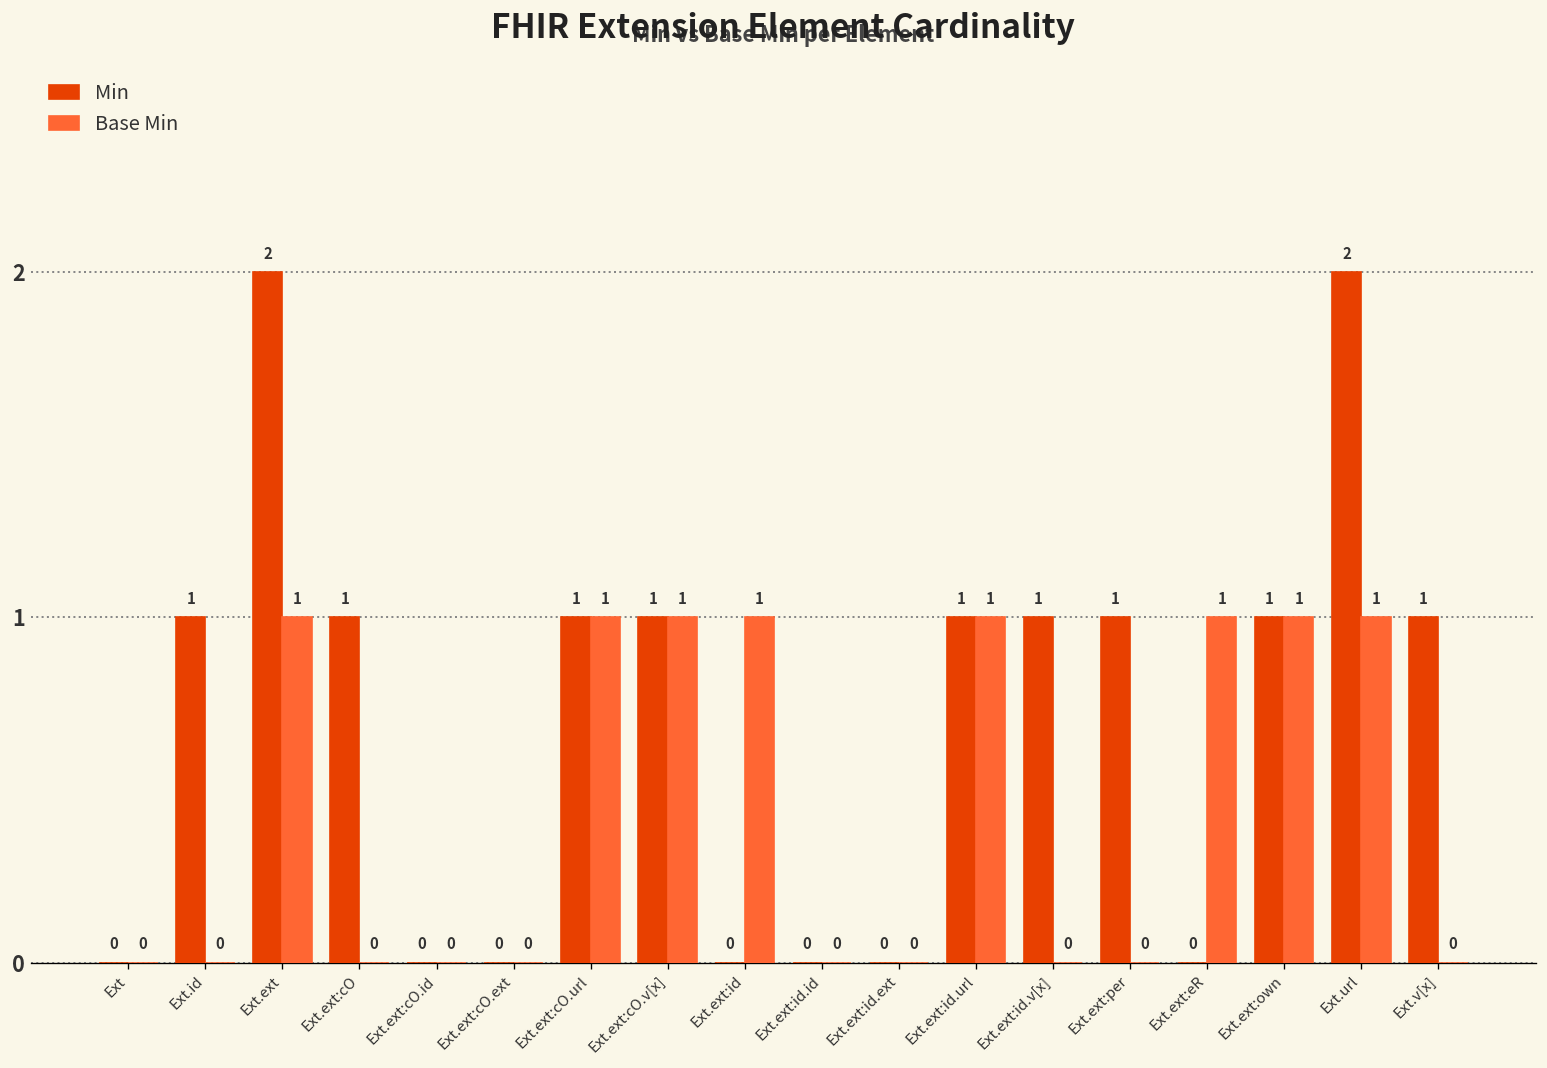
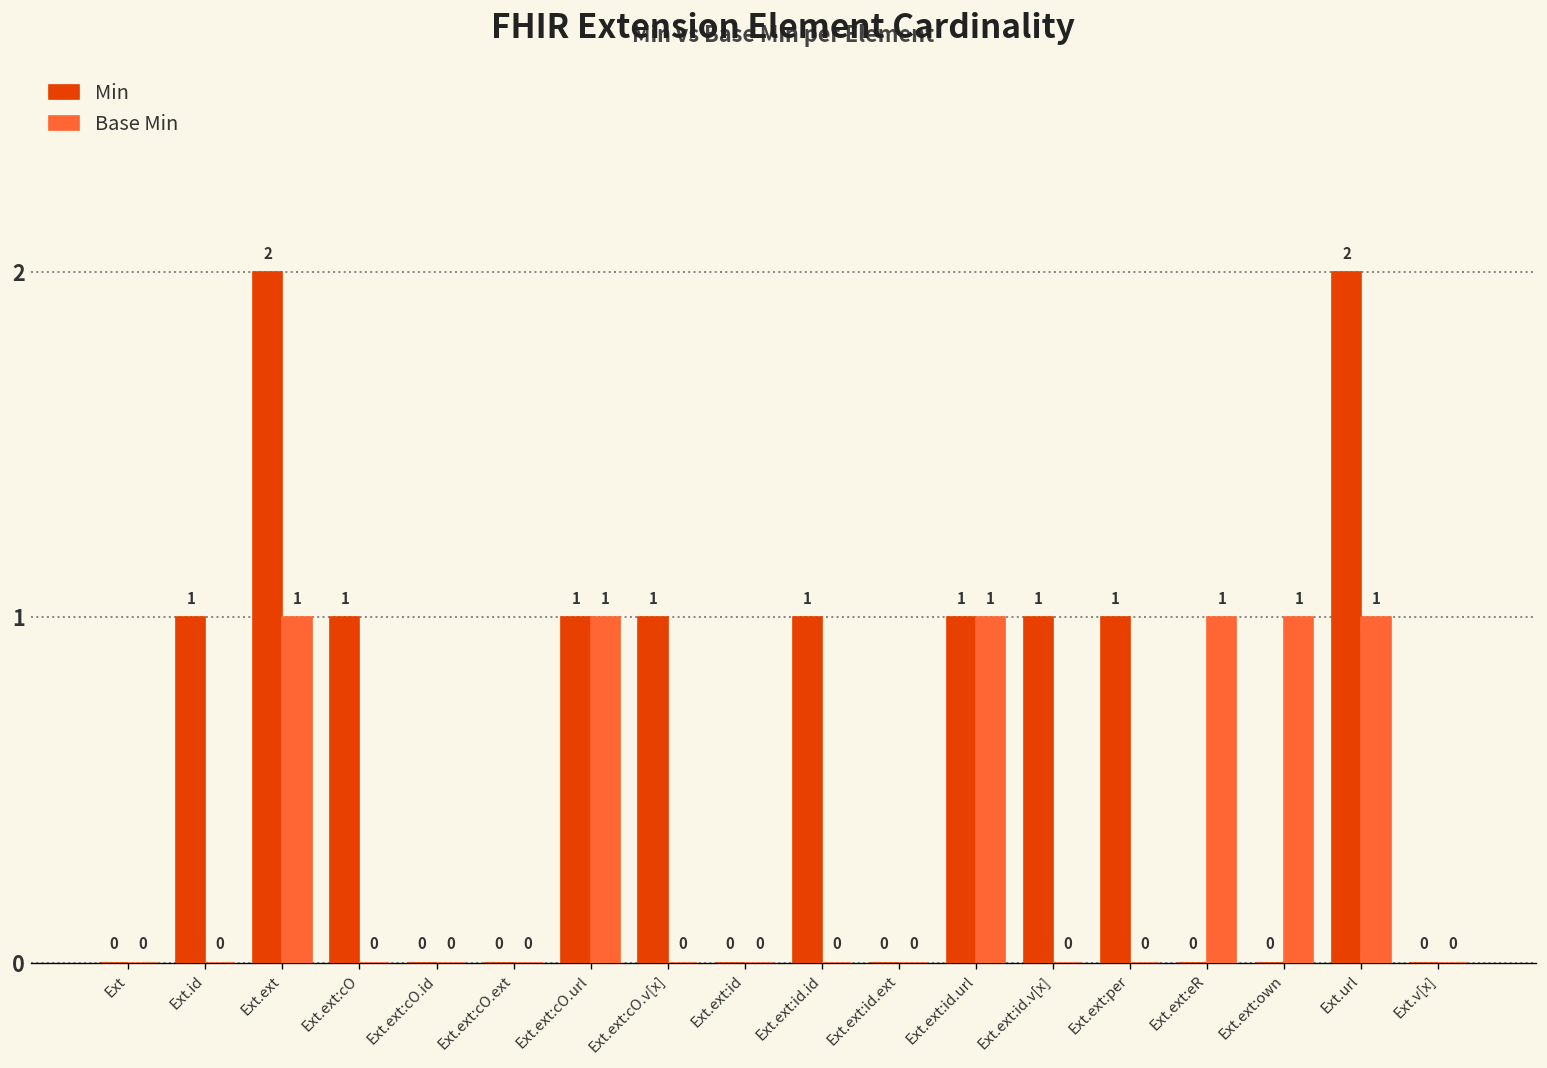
  {
    "Min": {
      "Ext": 0,
      "Ext.id": 1,
      "Ext.ext": 2,
      "Ext.ext:cO": 1,
      "Ext.ext:cO.id": 0,
      "Ext.ext:cO.ext": 0,
      "Ext.ext:cO.url": 1,
      "Ext.ext:cO.v[x]": 1,
      "Ext.ext:id": 0,
-     "Ext.ext:id.id": 0,
+     "Ext.ext:id.id": 1,
      "Ext.ext:id.ext": 0,
      "Ext.ext:id.url": 1,
      "Ext.ext:id.v[x]": 1,
      "Ext.ext:per": 1,
      "Ext.ext:eR": 0,
-     "Ext.ext:own": 1,
+     "Ext.ext:own": 0,
      "Ext.url": 2,
-     "Ext.v[x]": 1
+     "Ext.v[x]": 0
    },
    "Base Min": {
      "Ext": 0,
      "Ext.id": 0,
      "Ext.ext": 1,
      "Ext.ext:cO": 0,
      "Ext.ext:cO.id": 0,
      "Ext.ext:cO.ext": 0,
      "Ext.ext:cO.url": 1,
-     "Ext.ext:cO.v[x]": 1,
-     "Ext.ext:id": 1,
+     "Ext.ext:cO.v[x]": 0,
+     "Ext.ext:id": 0,
      "Ext.ext:id.id": 0,
      "Ext.ext:id.ext": 0,
      "Ext.ext:id.url": 1,
      "Ext.ext:id.v[x]": 0,
      "Ext.ext:per": 0,
      "Ext.ext:eR": 1,
      "Ext.ext:own": 1,
      "Ext.url": 1,
      "Ext.v[x]": 0
    }
  }
